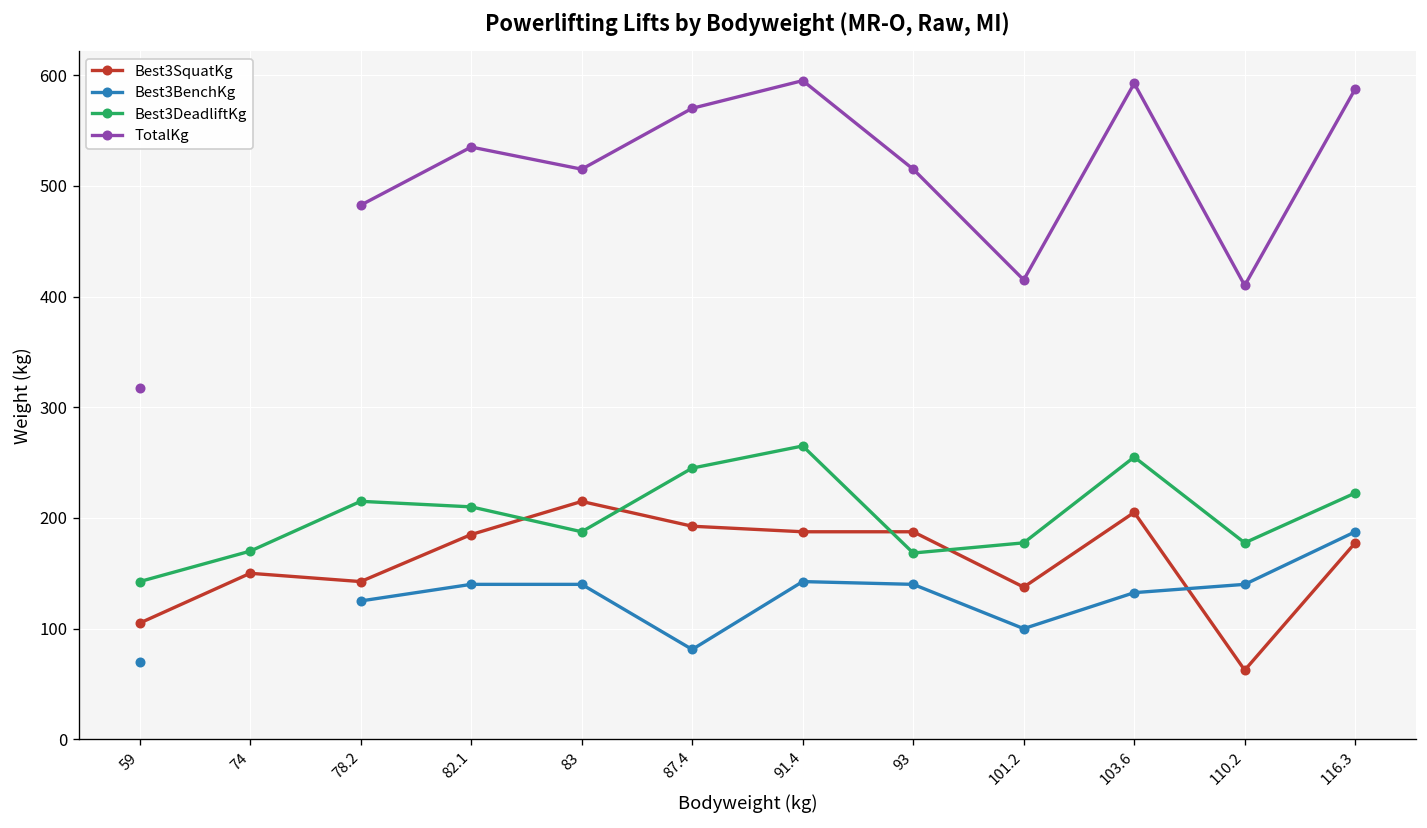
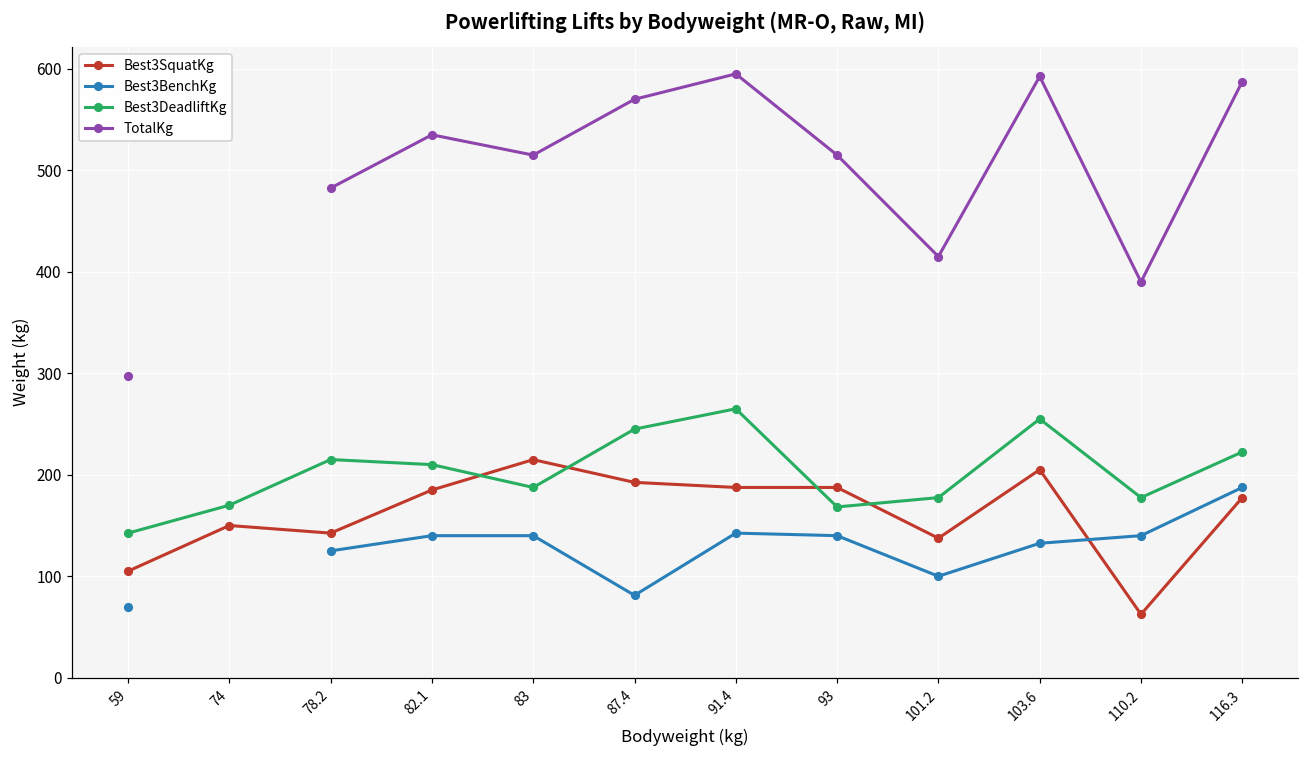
  {
    "Best3SquatKg": {
      "59": 110,
      "74": 150,
      "78.2": 140,
      "82.1": 190,
      "83": 210,
      "87.4": 190,
      "91.4": 190,
      "93": 190,
      "101.2": 140,
      "103.6": 210,
      "110.2": 60,
      "116.3": 180
    },
    "Best3BenchKg": {
      "59": 70,
      "78.2": 130,
      "82.1": 140,
      "83": 140,
      "87.4": 80,
      "91.4": 140,
      "93": 140,
      "101.2": 100,
      "103.6": 130,
      "110.2": 140,
      "116.3": 190
    },
    "Best3DeadliftKg": {
      "59": 140,
      "74": 170,
      "78.2": 220,
      "82.1": 210,
      "83": 190,
      "87.4": 250,
      "91.4": 270,
      "93": 170,
      "101.2": 180,
      "103.6": 260,
      "110.2": 180,
      "116.3": 220
    },
    "TotalKg": {
-     "59": 320,
+     "59": 300,
      "78.2": 480,
      "82.1": 540,
      "83": 520,
      "87.4": 570,
      "91.4": 600,
      "93": 520,
      "101.2": 420,
      "103.6": 590,
-     "110.2": 410,
+     "110.2": 390,
      "116.3": 590
    }
  }
